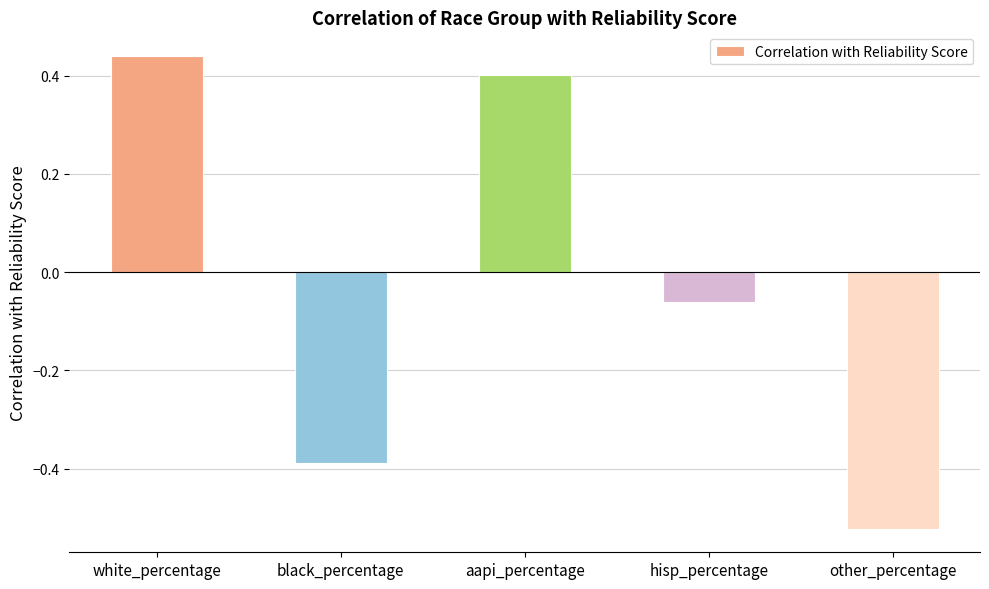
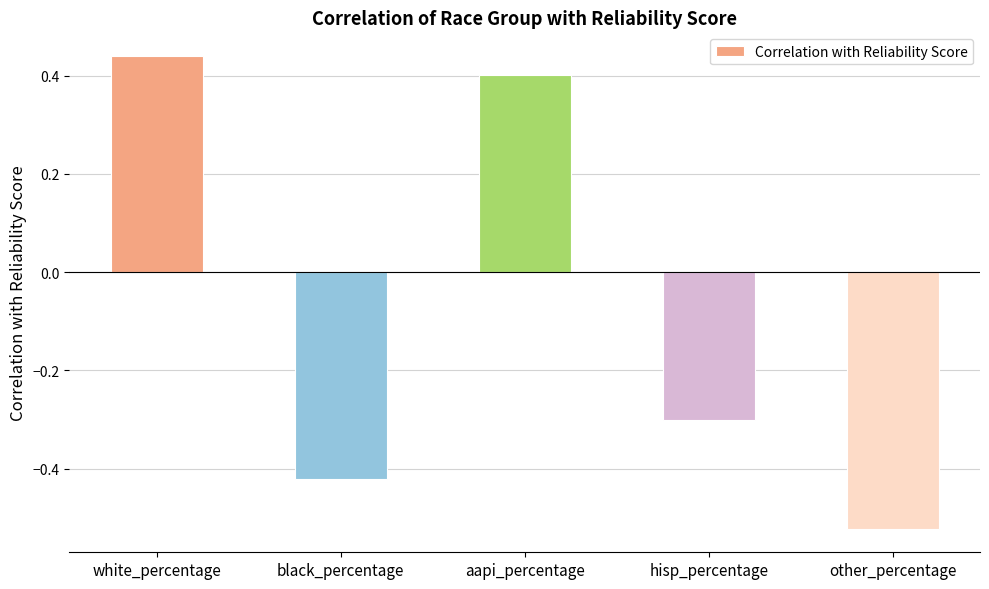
  {
    "white_percentage": 0.44,
-   "black_percentage": -0.39,
+   "black_percentage": -0.42,
    "aapi_percentage": 0.40,
-   "hisp_percentage": -0.06,
+   "hisp_percentage": -0.30,
    "other_percentage": -0.52
  }
